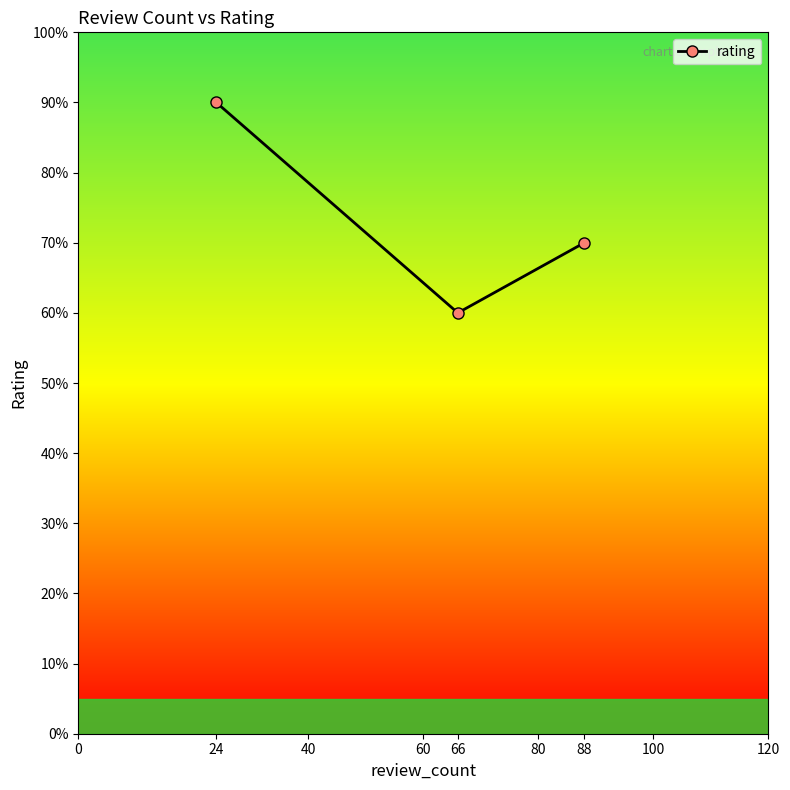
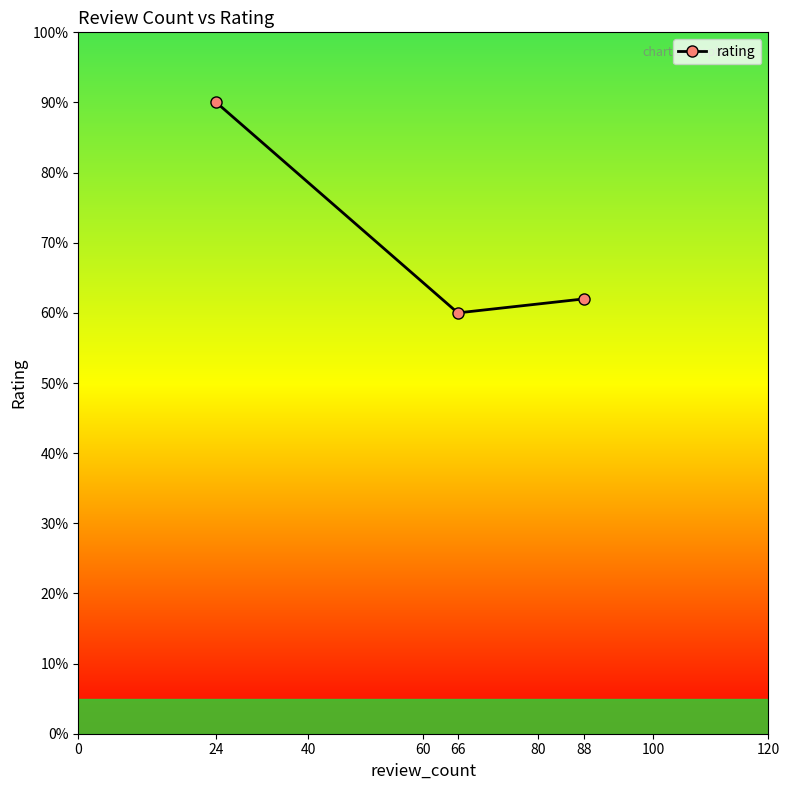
  {
    "24": "90%",
    "66": "60%",
-   "88": "70%"
+   "88": "62%"
  }
